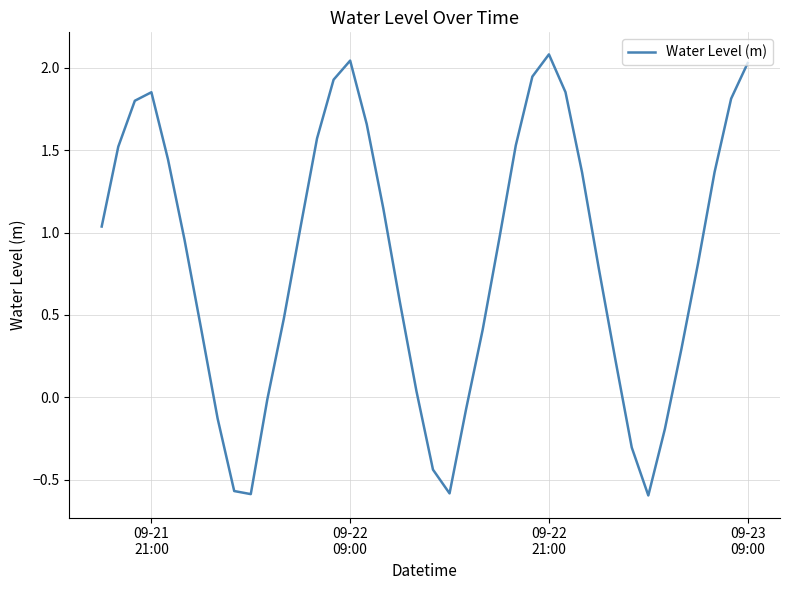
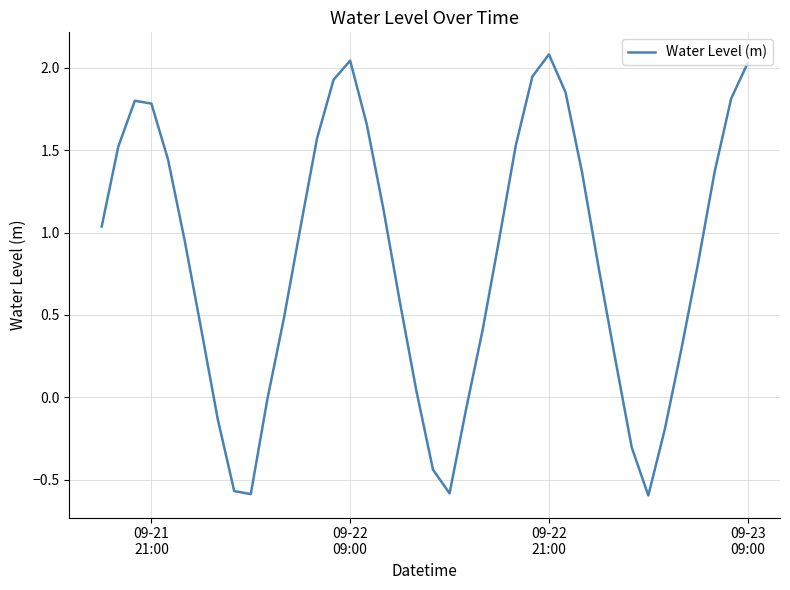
  {
-   "09-21 21:00": 1.85,
+   "09-21 21:00": 1.78,
    "09-22 09:00": 2.04,
    "09-22 21:00": 2.08
  }
